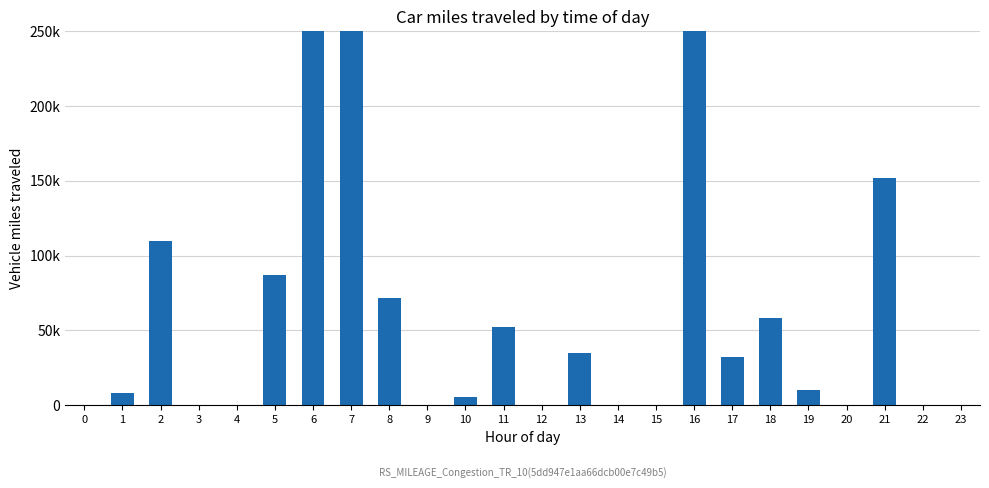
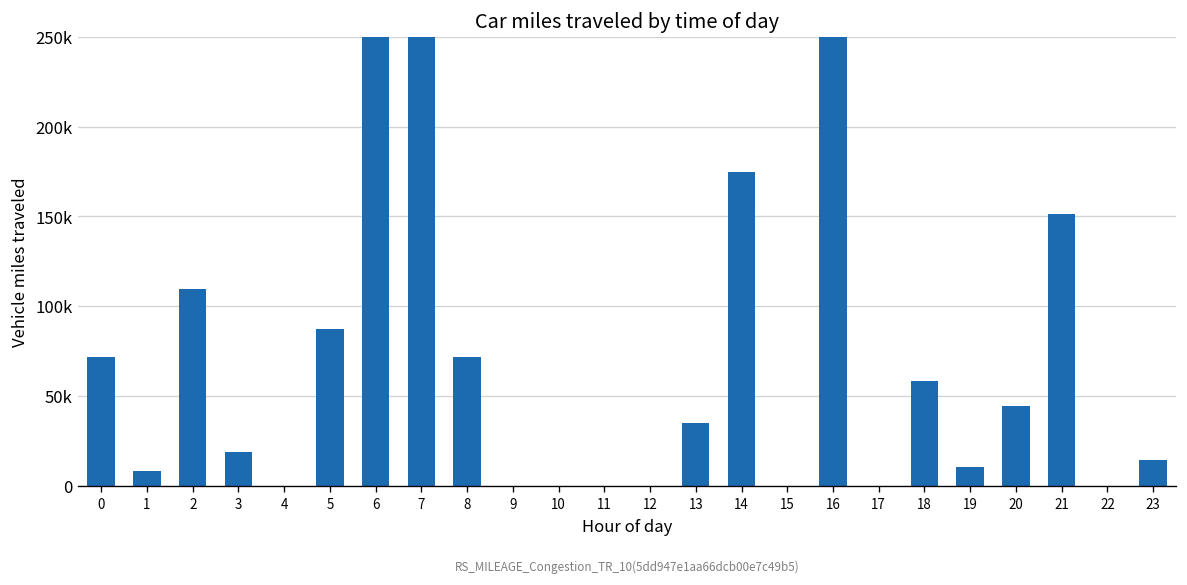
  {
-   "0": 0,
+   "0": 72000,
    "1": 8000,
    "2": 110000,
-   "3": 0,
+   "3": 19000,
    "4": 0,
    "5": 87000,
    "8": 72000,
    "9": 0,
-   "10": 6000,
-   "11": 52000,
+   "10": 0,
+   "11": 0,
    "12": 0,
    "13": 35000,
-   "14": 0,
+   "14": 175000,
    "15": 0,
-   "17": 32000,
+   "17": 0,
    "18": 58000,
    "19": 10000,
-   "20": 0,
+   "20": 44000,
    "21": 152000,
    "22": 0,
-   "23": 0
+   "23": 14000
  }
